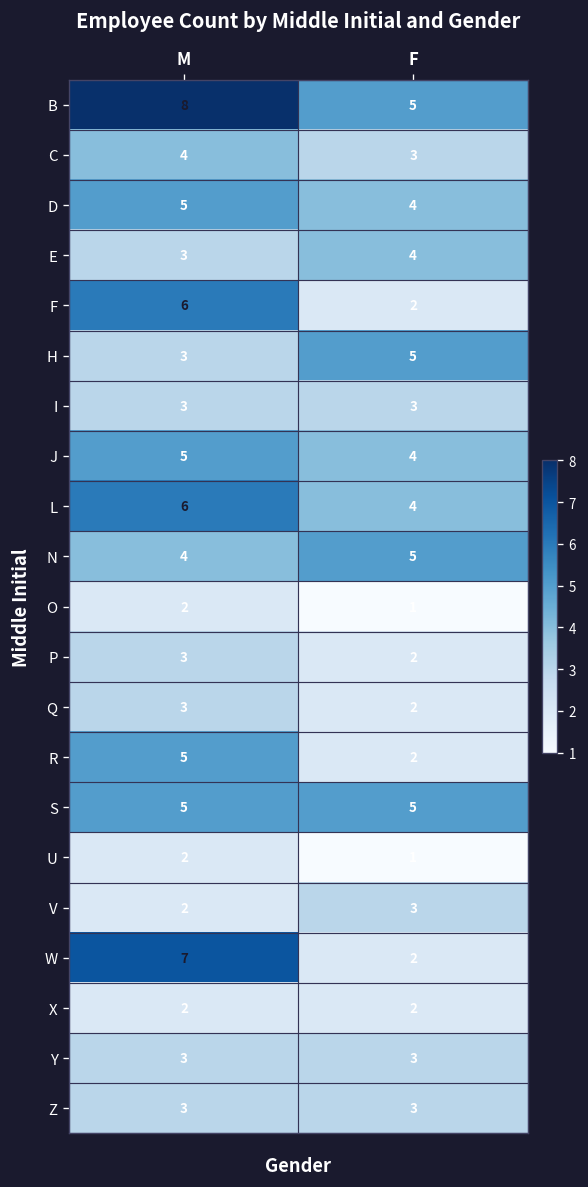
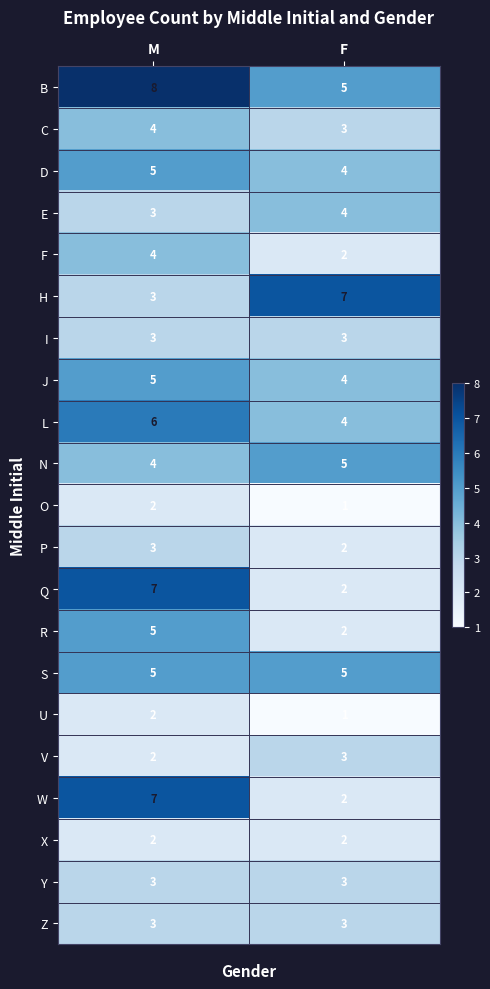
  {
    "B": {
      "M": 8,
      "F": 5
    },
    "C": {
      "M": 4,
      "F": 3
    },
    "D": {
      "M": 5,
      "F": 4
    },
    "E": {
      "M": 3,
      "F": 4
    },
    "F": {
-     "M": 6
+     "M": 4
    },
    "H": {
      "M": 3,
-     "F": 5
+     "F": 7
    },
    "I": {
      "M": 3,
      "F": 3
    },
    "J": {
      "M": 5,
      "F": 4
    },
    "L": {
      "M": 6,
      "F": 4
    },
    "N": {
      "M": 4,
      "F": 5
    },
    "P": {
      "M": 3
    },
    "Q": {
-     "M": 3
+     "M": 7
    },
    "R": {
      "M": 5
    },
    "S": {
      "M": 5,
      "F": 5
    },
    "V": {
      "F": 3
    },
    "W": {
      "M": 7
    },
    "Y": {
      "M": 3,
      "F": 3
    },
    "Z": {
      "M": 3,
      "F": 3
    }
  }
